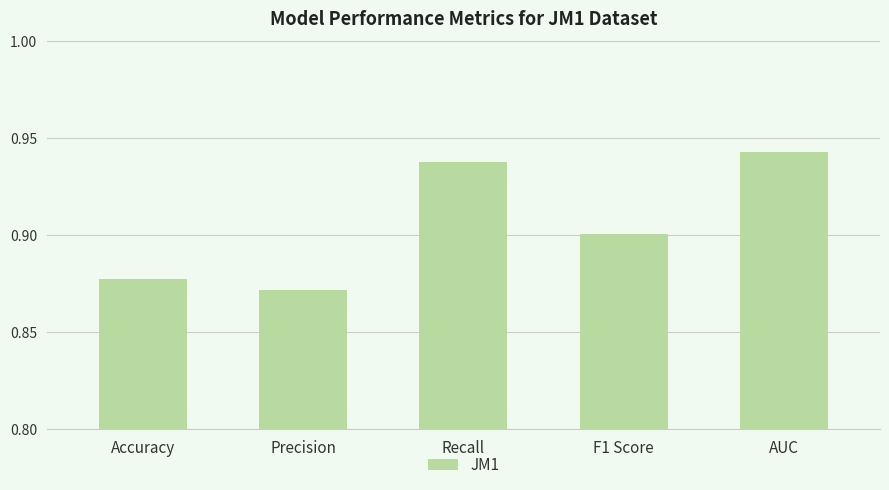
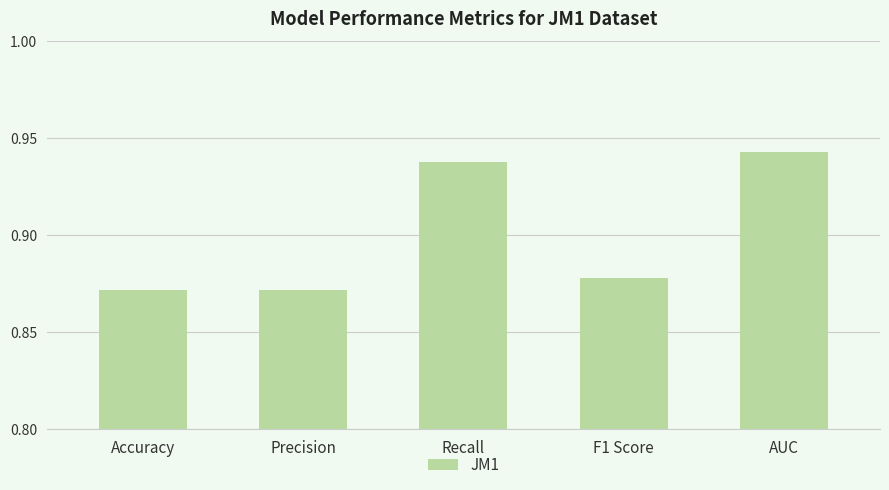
  {
-   "Accuracy": 0.878,
+   "Accuracy": 0.872,
    "Precision": 0.872,
    "Recall": 0.938,
-   "F1 Score": 0.901,
+   "F1 Score": 0.878,
    "AUC": 0.943
  }
